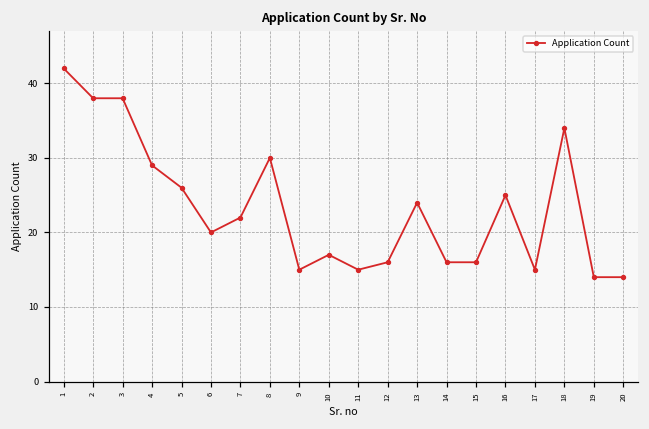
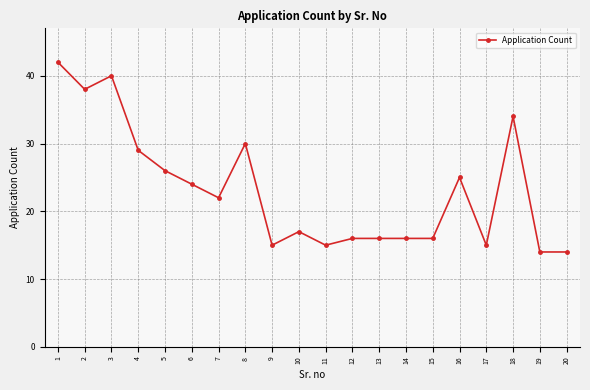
  {
    "1": 42,
    "2": 38,
-   "3": 38,
+   "3": 40,
    "4": 29,
    "5": 26,
-   "6": 20,
+   "6": 24,
    "7": 22,
    "8": 30,
    "9": 15,
    "10": 17,
    "11": 15,
    "12": 16,
-   "13": 24,
+   "13": 16,
    "14": 16,
    "15": 16,
    "16": 25,
    "17": 15,
    "18": 34,
    "19": 14,
    "20": 14
  }
